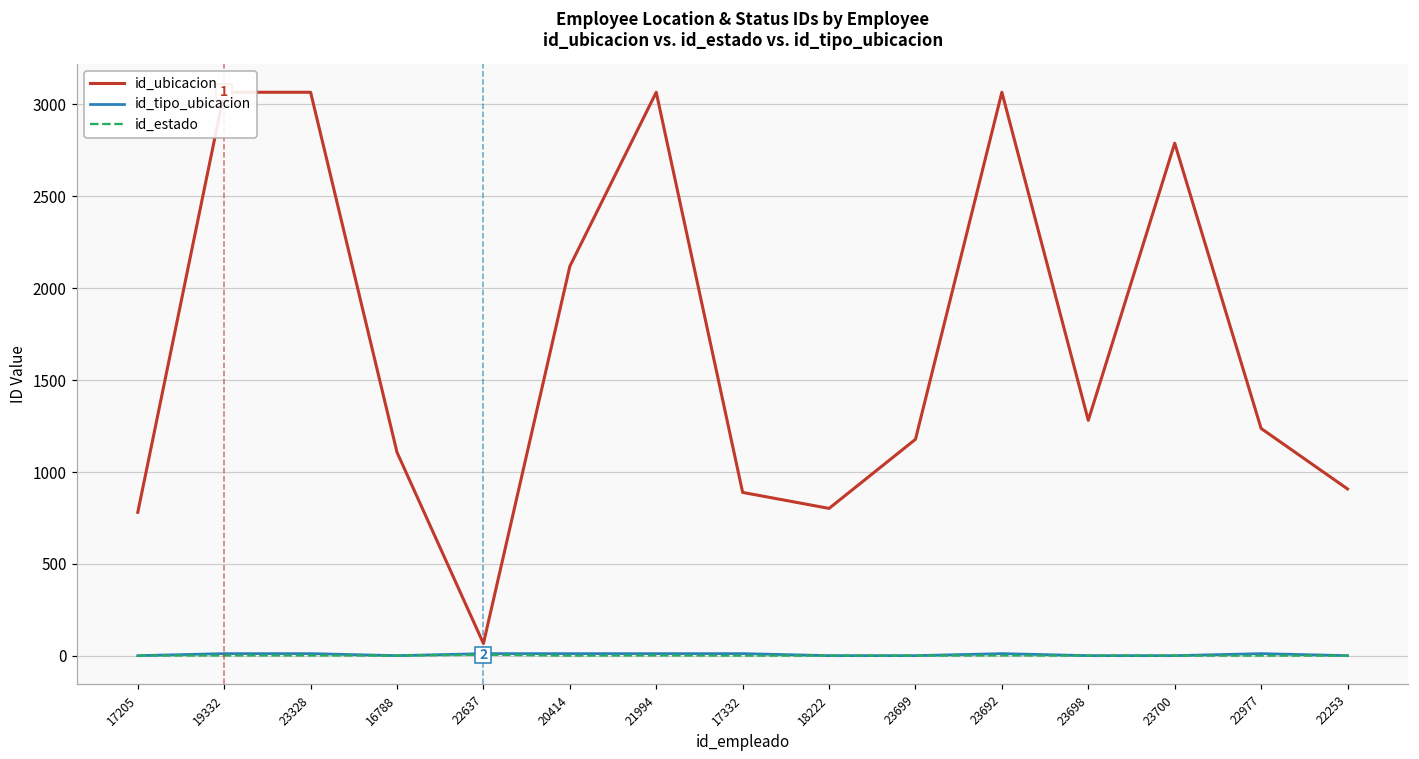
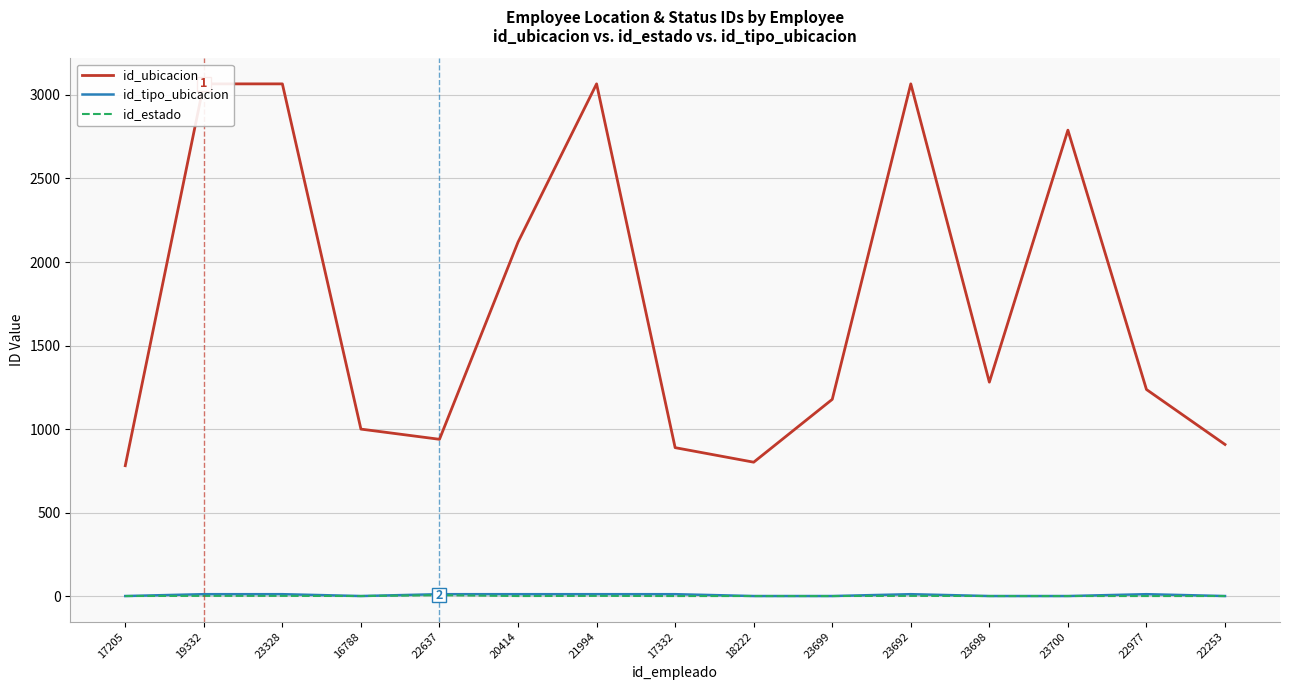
  {
    "id_ubicacion": {
      "17205": 780,
      "23328": 3070,
-     "16788": 1110,
-     "22637": 70,
+     "16788": 1000,
+     "22637": 940,
      "20414": 2120,
      "21994": 3070,
      "17332": 890,
      "18222": 800,
      "23699": 1180,
      "23692": 3070,
      "23698": 1280,
      "23700": 2790,
      "22977": 1240,
      "22253": 910
    }
  }
